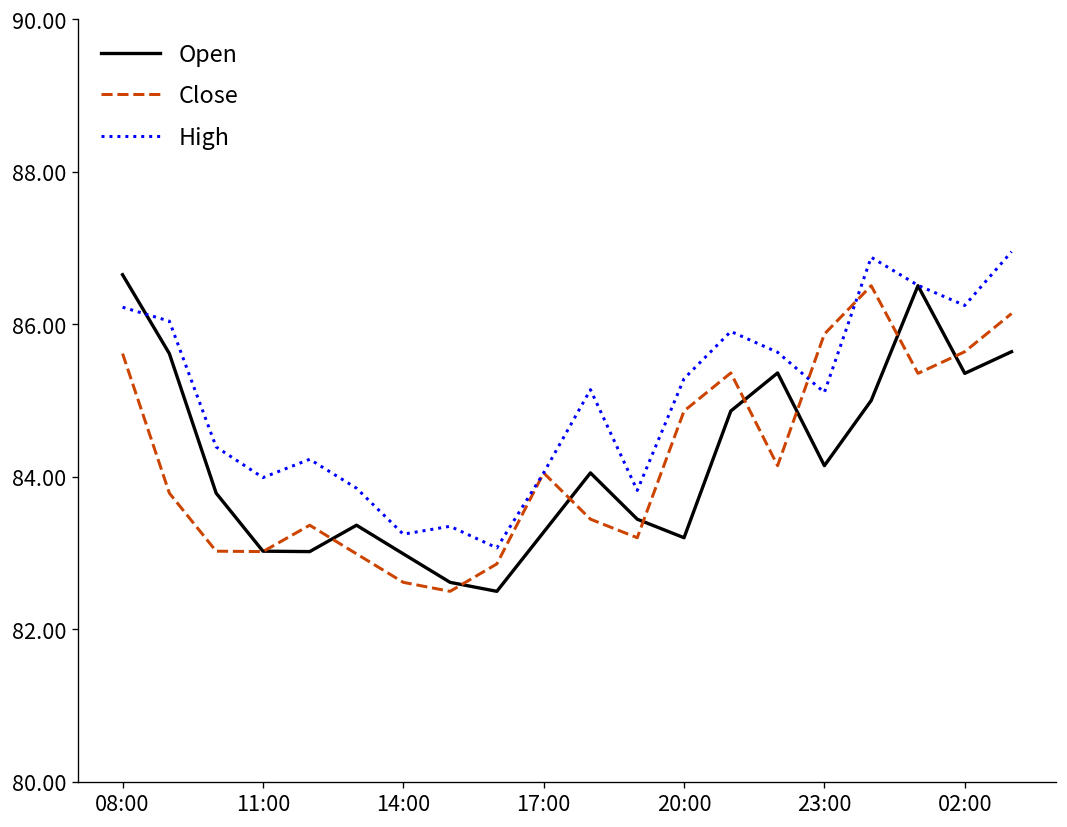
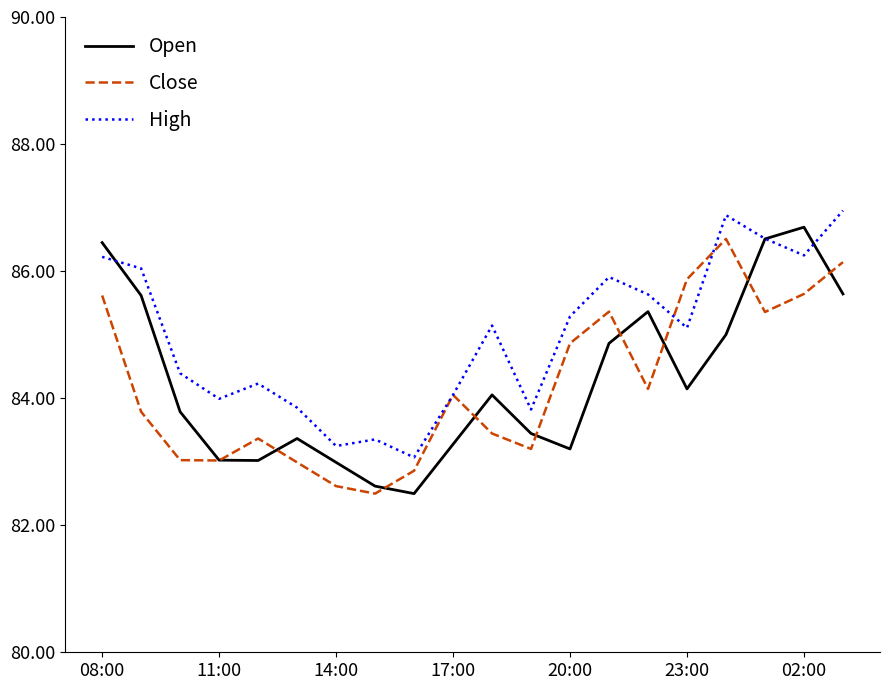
  {
    "Open": {
-     "08:00": 86.7,
+     "08:00": 86.4,
      "14:00": 83.0,
      "17:00": 83.3,
      "20:00": 83.2,
      "23:00": 84.1,
-     "02:00": 85.4
+     "02:00": 86.7
    },
    "Close": {
      "08:00": 85.6,
      "14:00": 82.6,
      "20:00": 84.9,
      "23:00": 85.9,
      "02:00": 85.6
    },
    "High": {
      "08:00": 86.2,
      "11:00": 84.0,
      "14:00": 83.2,
      "20:00": 85.3,
      "23:00": 85.1,
      "02:00": 86.2
    }
  }
